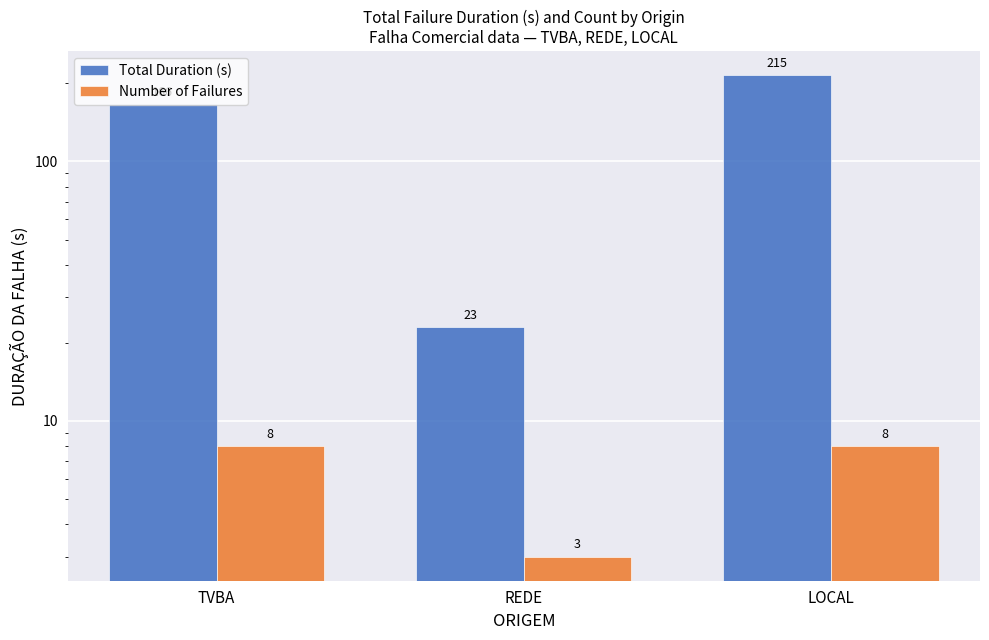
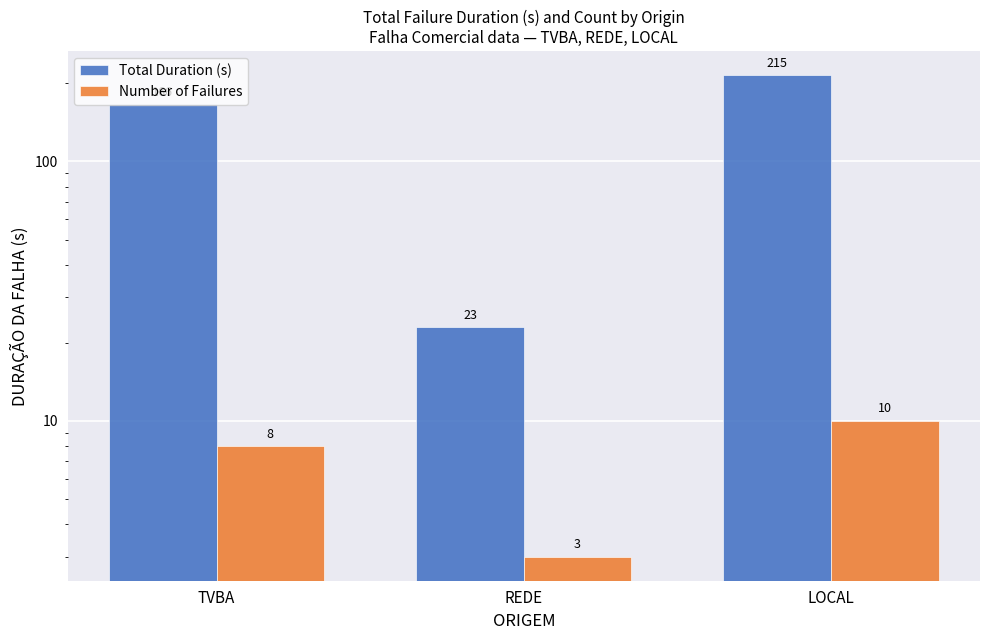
  {
    "Total Duration (s)": {
      "REDE": 23,
      "LOCAL": 215
    },
    "Number of Failures": {
      "TVBA": 8,
      "REDE": 3,
-     "LOCAL": 8
+     "LOCAL": 10
    }
  }
